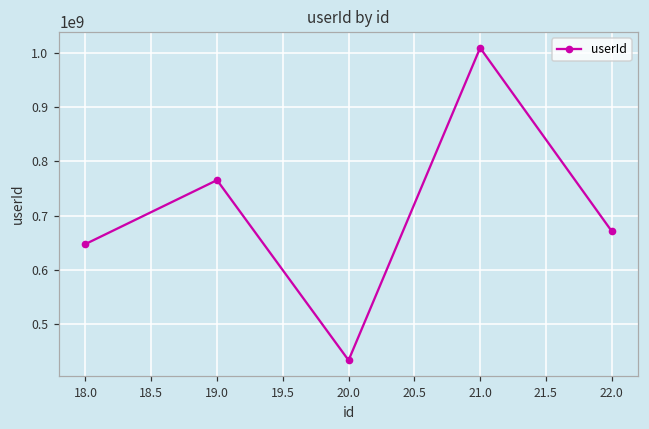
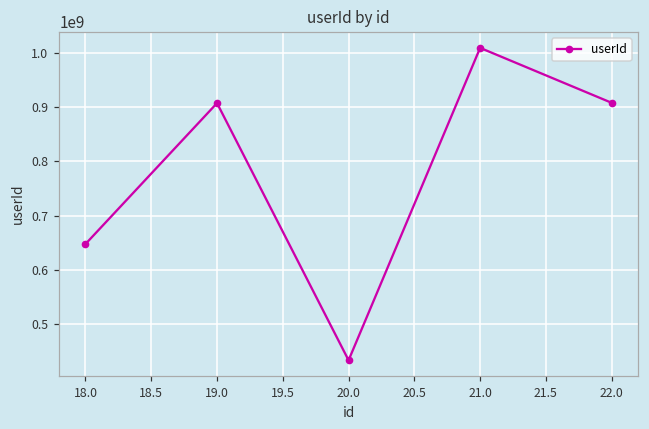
  {
    "18.0": 650000000,
-   "19.0": 770000000,
+   "19.0": 910000000,
    "20.0": 430000000,
    "21.0": 1010000000,
-   "22.0": 670000000
+   "22.0": 910000000
  }
